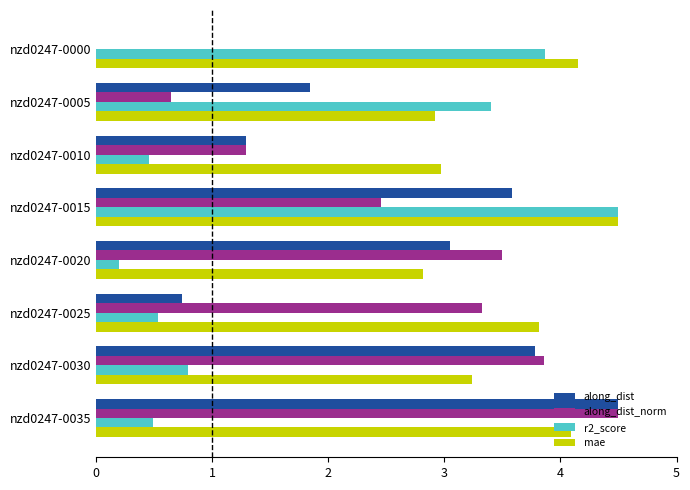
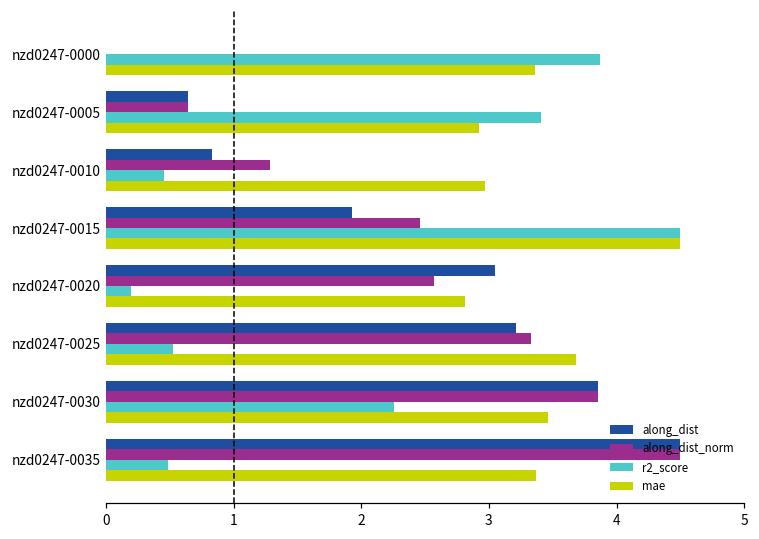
  {
    "along_dist": {
      "nzd0247-0000": 0.00,
-     "nzd0247-0005": 1.84,
-     "nzd0247-0010": 1.29,
-     "nzd0247-0015": 3.58,
+     "nzd0247-0005": 0.64,
+     "nzd0247-0010": 0.83,
+     "nzd0247-0015": 1.93,
      "nzd0247-0020": 3.05,
-     "nzd0247-0025": 0.74,
-     "nzd0247-0030": 3.78,
+     "nzd0247-0025": 3.21,
+     "nzd0247-0030": 3.86,
      "nzd0247-0035": 4.50
    },
    "along_dist_norm": {
      "nzd0247-0000": 0.00,
      "nzd0247-0005": 0.64,
      "nzd0247-0010": 1.29,
      "nzd0247-0015": 2.46,
-     "nzd0247-0020": 3.50,
+     "nzd0247-0020": 2.57,
      "nzd0247-0025": 3.33,
      "nzd0247-0030": 3.86,
      "nzd0247-0035": 4.50
    },
    "r2_score": {
      "nzd0247-0000": 3.87,
      "nzd0247-0005": 3.41,
      "nzd0247-0010": 0.45,
      "nzd0247-0015": 4.50,
      "nzd0247-0020": 0.19,
      "nzd0247-0025": 0.53,
-     "nzd0247-0030": 0.79,
+     "nzd0247-0030": 2.26,
      "nzd0247-0035": 0.49
    },
    "mae": {
-     "nzd0247-0000": 4.15,
+     "nzd0247-0000": 3.36,
      "nzd0247-0005": 2.92,
      "nzd0247-0010": 2.97,
      "nzd0247-0015": 4.50,
      "nzd0247-0020": 2.81,
-     "nzd0247-0025": 3.81,
-     "nzd0247-0030": 3.24,
-     "nzd0247-0035": 4.09
+     "nzd0247-0025": 3.69,
+     "nzd0247-0030": 3.46,
+     "nzd0247-0035": 3.37
    }
  }
